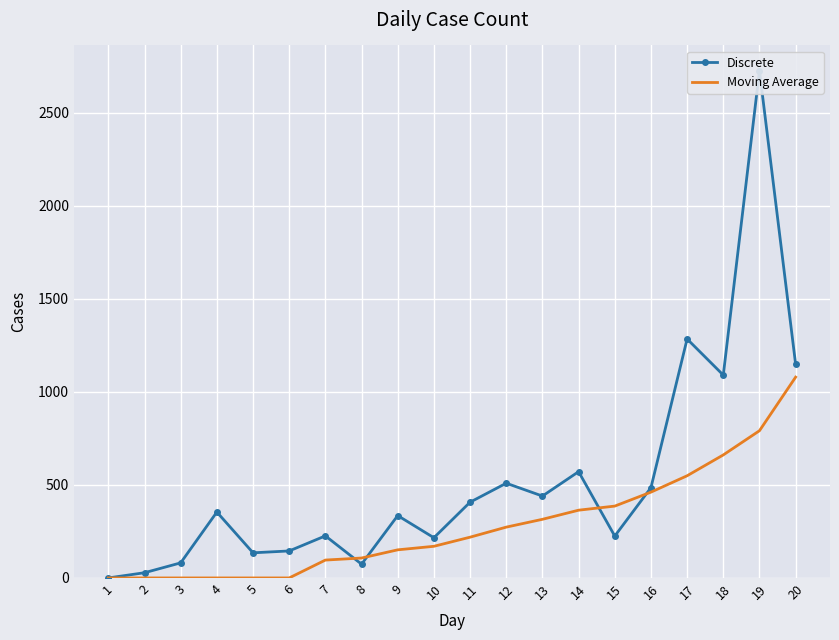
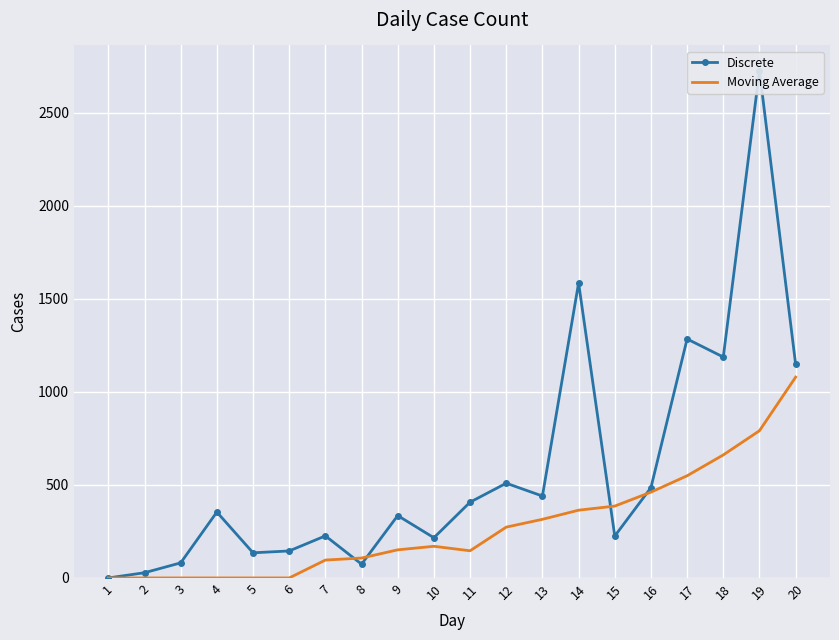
  {
    "Discrete": {
      "2": 30,
      "3": 80,
      "4": 350,
      "5": 140,
      "6": 150,
      "7": 230,
      "8": 70,
      "9": 340,
      "10": 220,
      "11": 410,
      "12": 510,
      "13": 440,
-     "14": 570,
+     "14": 1590,
      "15": 230,
      "16": 490,
      "17": 1280,
-     "18": 1090,
+     "18": 1190,
      "20": 1150
    },
    "Moving Average": {
      "2": 0,
      "3": 0,
      "4": 0,
      "5": 0,
      "6": 0,
      "7": 100,
      "8": 110,
      "9": 150,
      "10": 170,
-     "11": 220,
+     "11": 150,
      "12": 270,
      "13": 320,
      "14": 360,
      "15": 390,
      "16": 460,
      "17": 550,
      "18": 660,
      "19": 790,
      "20": 1080
    }
  }
